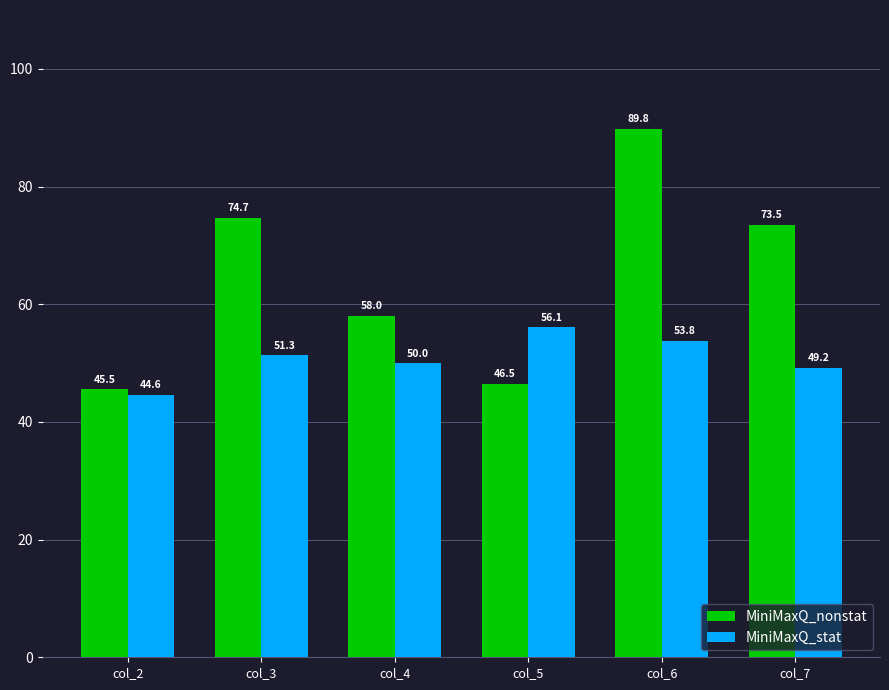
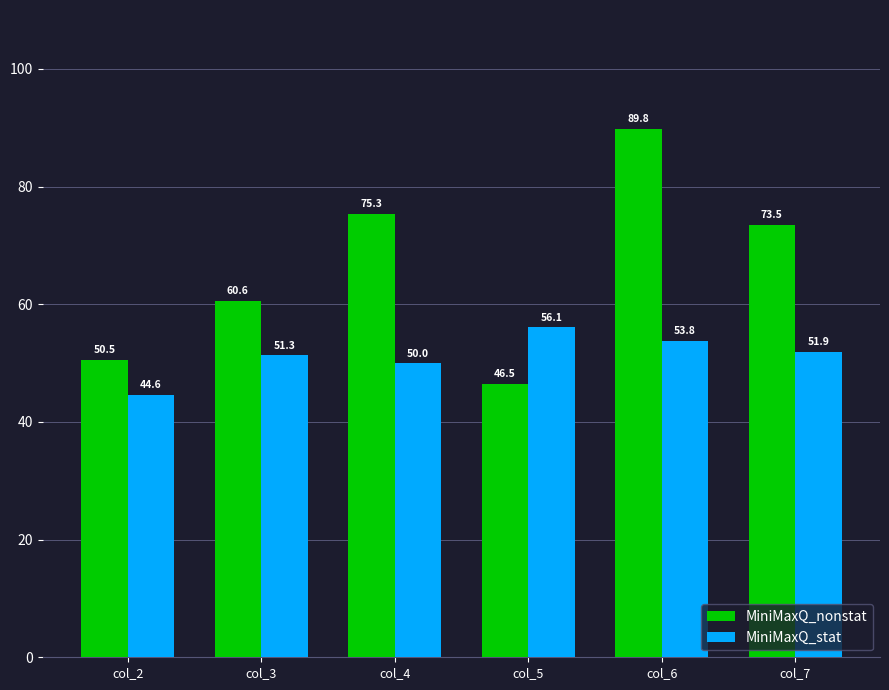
  {
    "MiniMaxQ_nonstat": {
-     "col_2": 45.5,
-     "col_3": 74.7,
-     "col_4": 58.0,
+     "col_2": 50.5,
+     "col_3": 60.6,
+     "col_4": 75.3,
      "col_5": 46.5,
      "col_6": 89.8,
      "col_7": 73.5
    },
    "MiniMaxQ_stat": {
      "col_2": 44.6,
      "col_3": 51.3,
      "col_4": 50.0,
      "col_5": 56.1,
      "col_6": 53.8,
-     "col_7": 49.2
+     "col_7": 51.9
    }
  }
